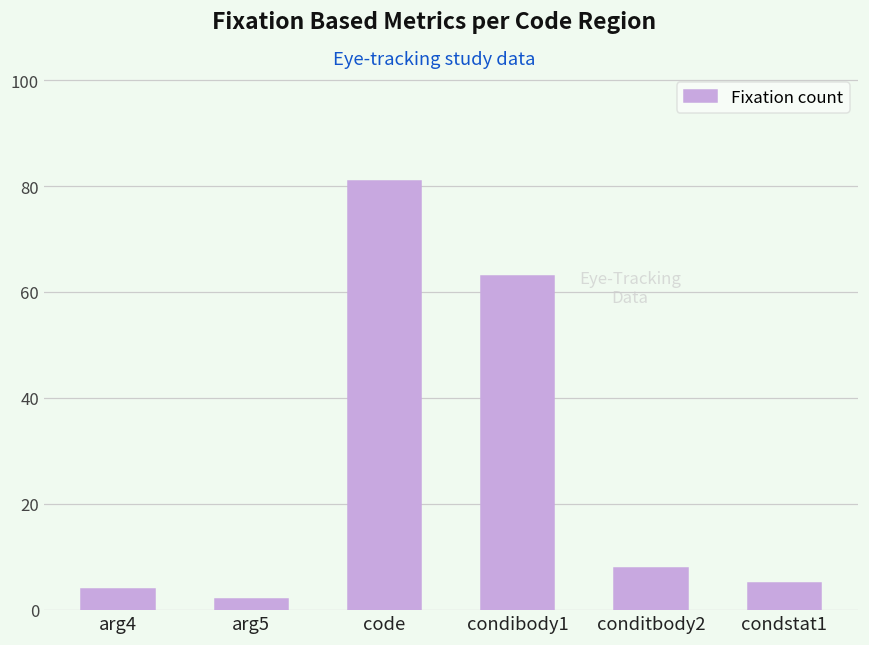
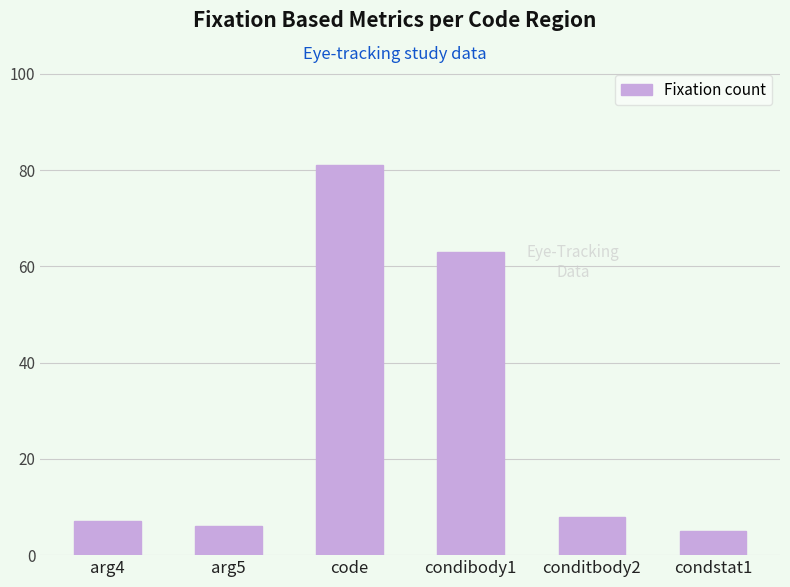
  {
-   "arg4": 4,
-   "arg5": 2,
+   "arg4": 7,
+   "arg5": 6,
    "code": 81,
    "condibody1": 63,
    "conditbody2": 8,
    "condstat1": 5
  }
